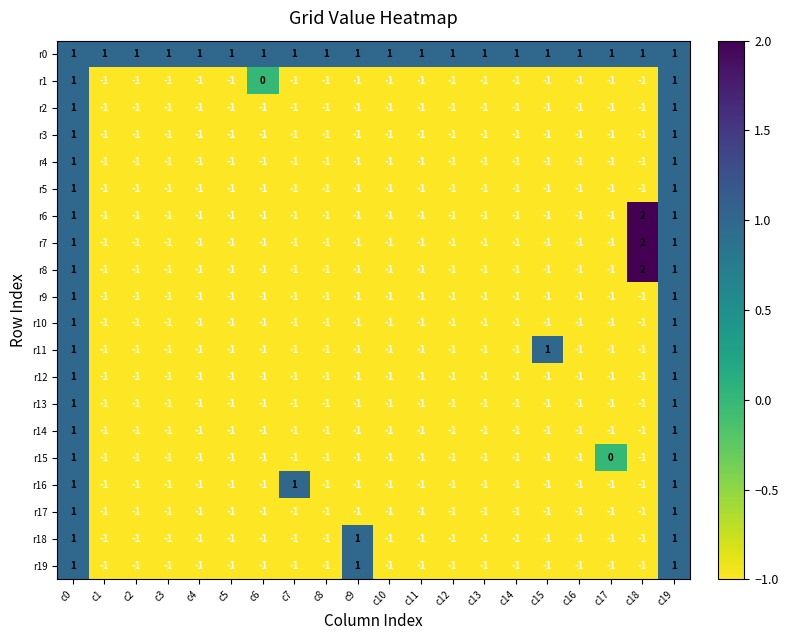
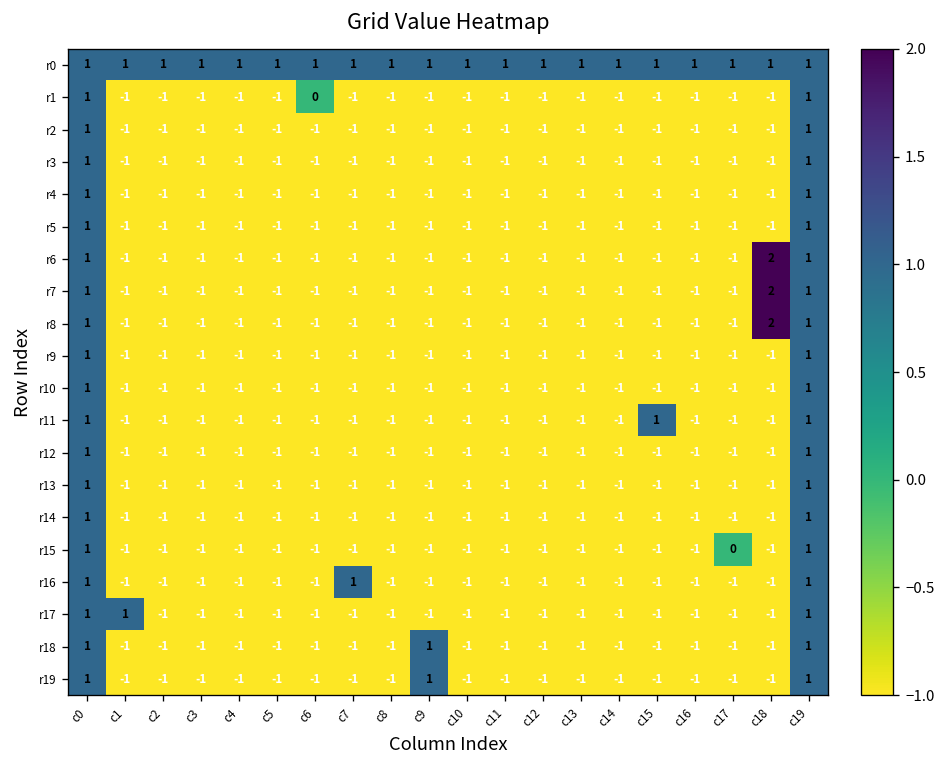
  {
    "r17": {
      "c0": 1,
-     "c1": -1,
+     "c1": 1,
      "c2": -1,
      "c3": -1,
      "c4": -1,
      "c5": -1,
      "c6": -1,
      "c7": -1,
      "c8": -1,
      "c9": -1,
      "c10": -1,
      "c11": -1,
      "c12": -1,
      "c13": -1,
      "c14": -1,
      "c15": -1,
      "c16": -1,
      "c17": -1,
      "c18": -1,
      "c19": 1
    }
  }
